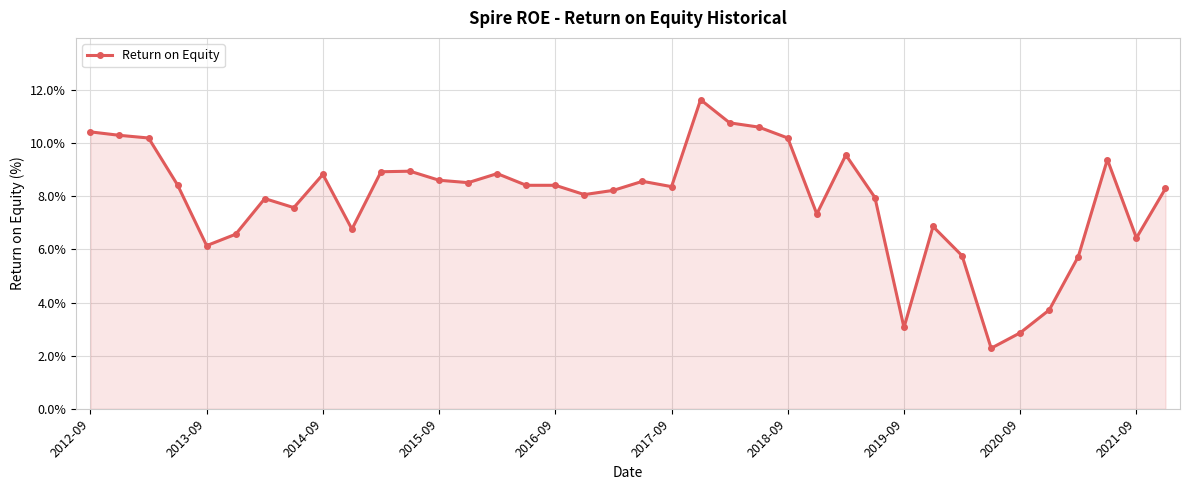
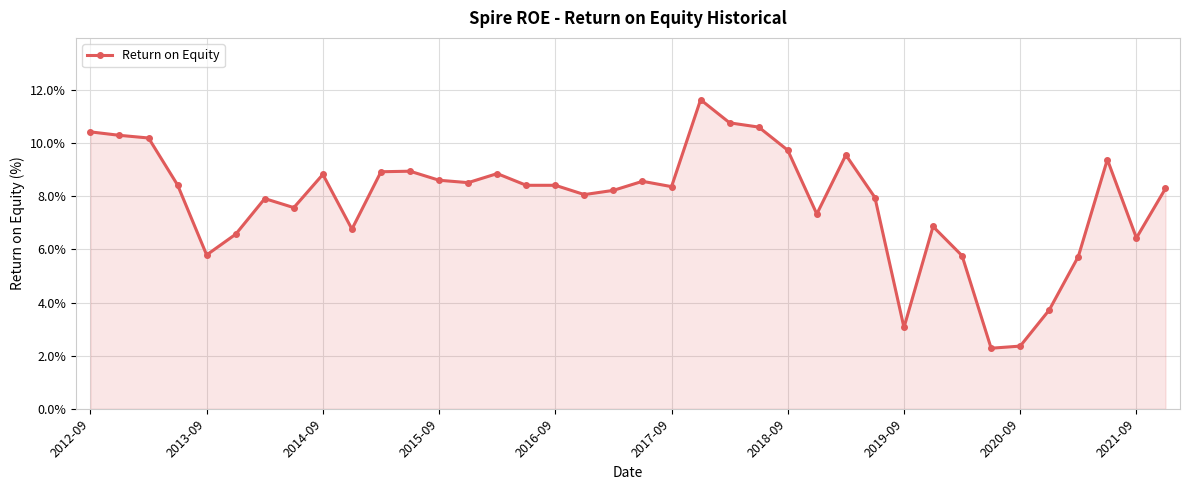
  {
    "2012-09": "10.4%",
-   "2013-09": "6.1%",
+   "2013-09": "5.8%",
    "2014-09": "8.8%",
    "2015-09": "8.6%",
    "2016-09": "8.4%",
    "2017-09": "8.4%",
-   "2018-09": "10.2%",
+   "2018-09": "9.7%",
    "2019-09": "3.1%",
-   "2020-09": "2.9%",
+   "2020-09": "2.4%",
    "2021-09": "6.4%"
  }
